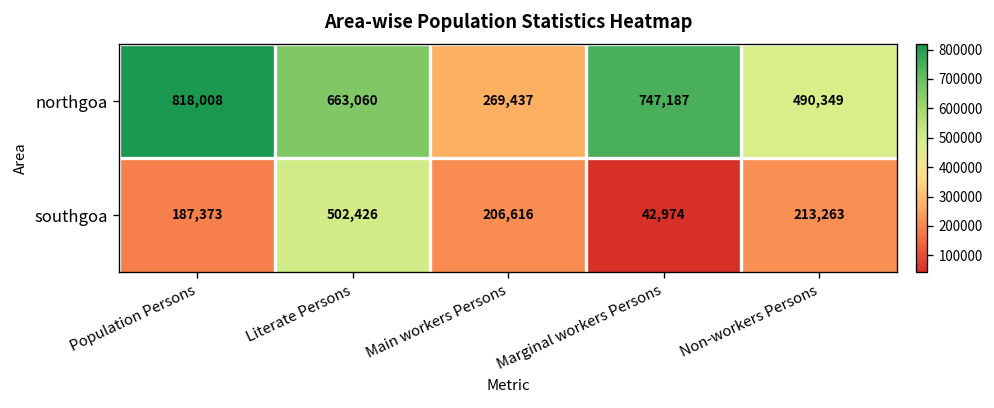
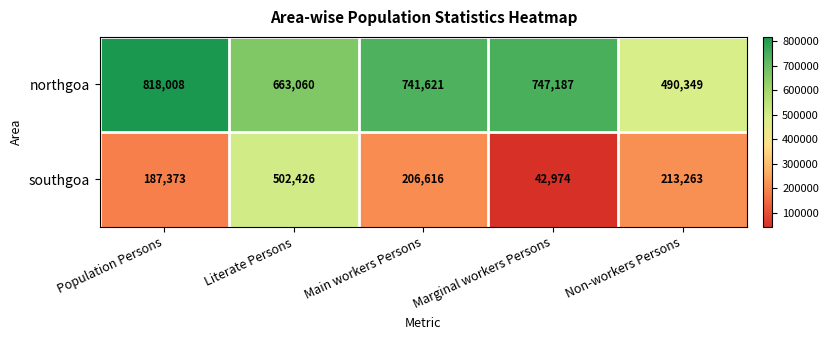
  {
    "northgoa": {
      "Population Persons": "818,008",
      "Literate Persons": "663,060",
-     "Main workers Persons": "269,437",
+     "Main workers Persons": "741,621",
      "Marginal workers Persons": "747,187",
      "Non-workers Persons": "490,349"
    },
    "southgoa": {
      "Population Persons": "187,373",
      "Literate Persons": "502,426",
      "Main workers Persons": "206,616",
      "Marginal workers Persons": "42,974",
      "Non-workers Persons": "213,263"
    }
  }
